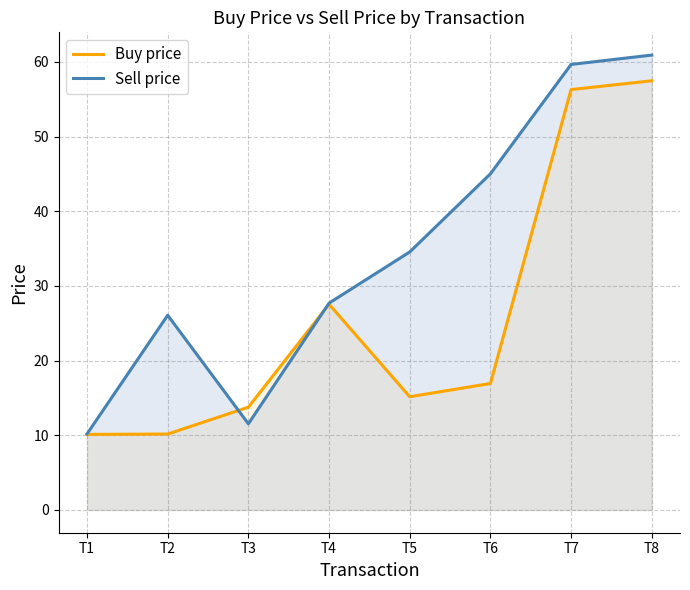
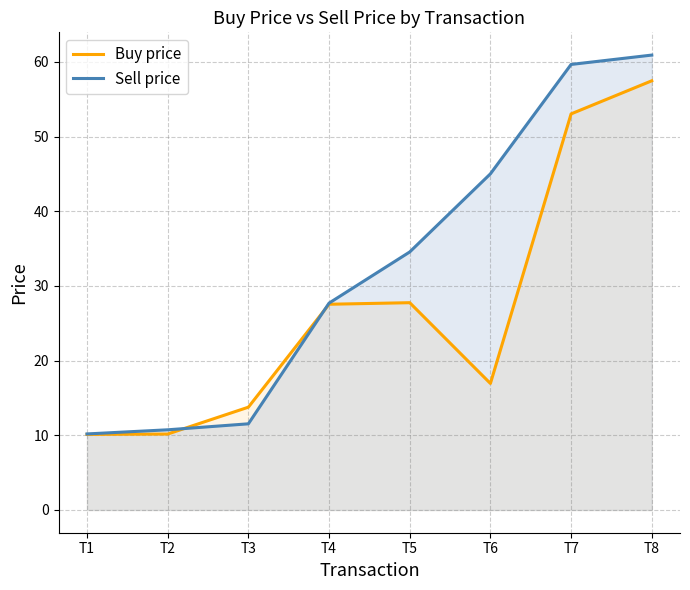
  {
    "Buy price": {
      "T2": 10,
      "T3": 14,
-     "T5": 15,
+     "T5": 28,
      "T6": 17,
-     "T7": 56,
+     "T7": 53,
      "T8": 57
    },
    "Sell price": {
-     "T2": 26,
+     "T2": 11,
      "T3": 12,
      "T5": 35,
      "T6": 45,
      "T7": 60,
      "T8": 61
    }
  }
